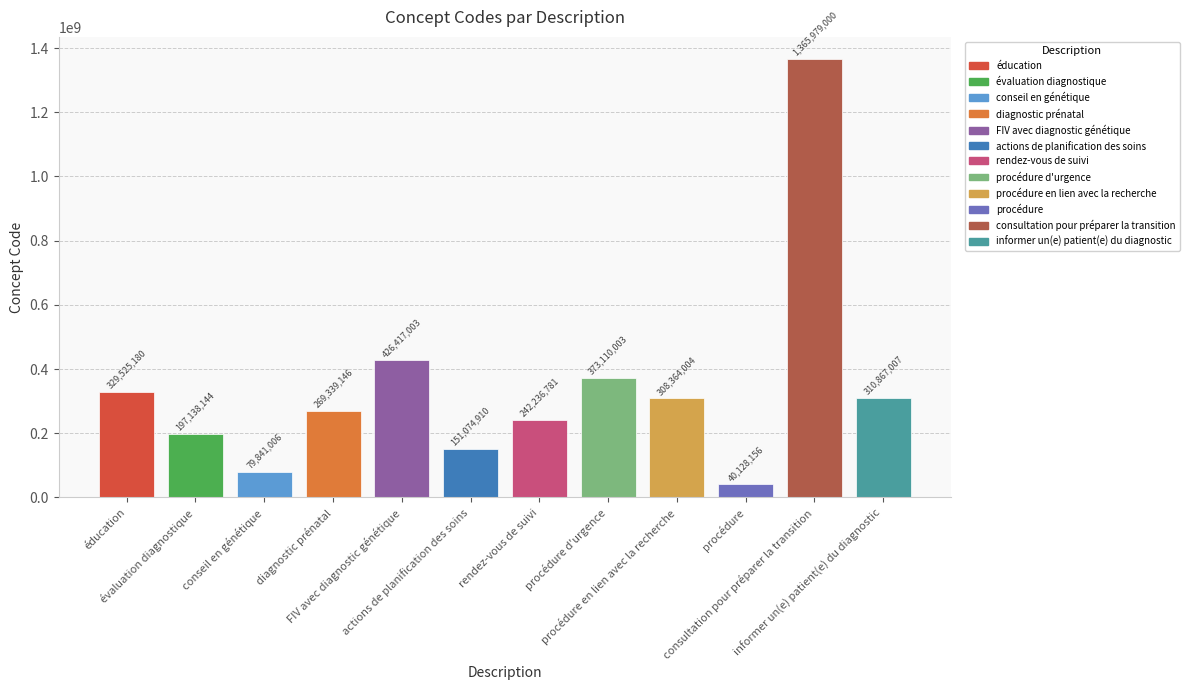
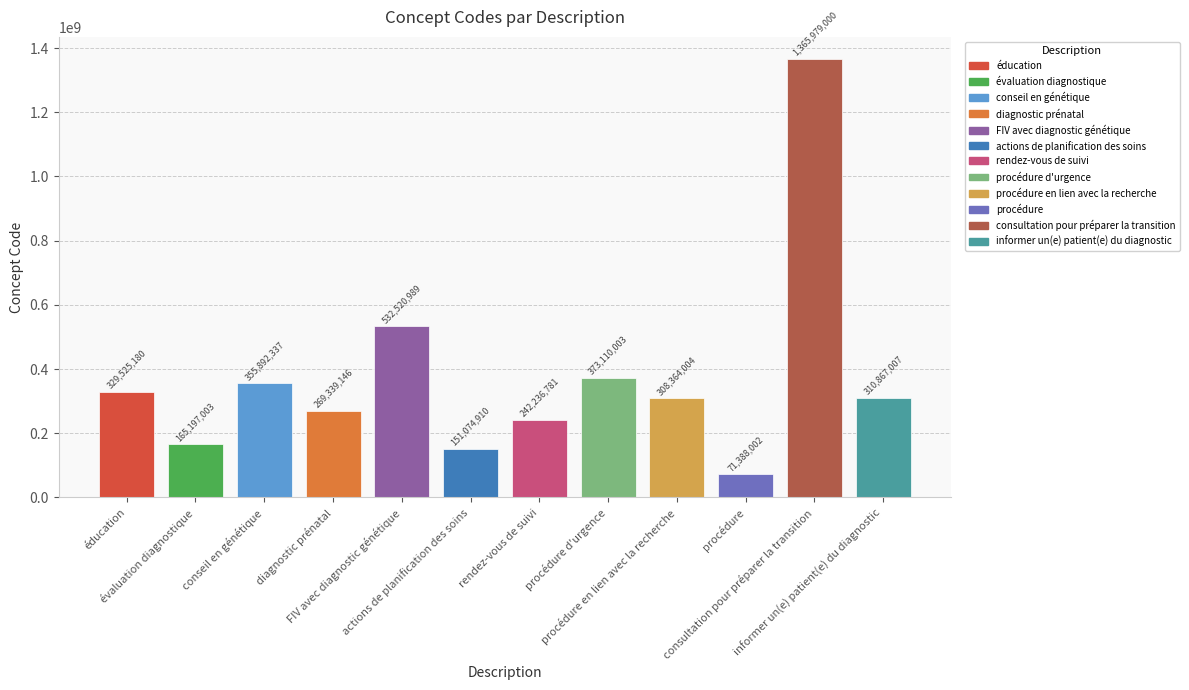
  {
    "éducation": "329,525,180",
-   "évaluation diagnostique": "197,138,144",
-   "conseil en génétique": "79,841,006",
+   "évaluation diagnostique": "165,197,003",
+   "conseil en génétique": "355,892,337",
    "diagnostic prénatal": "269,339,146",
-   "FIV avec diagnostic génétique": "426,417,003",
+   "FIV avec diagnostic génétique": "532,520,989",
    "actions de planification des soins": "151,074,910",
    "rendez-vous de suivi": "242,236,781",
    "procédure d'urgence": "373,110,003",
    "procédure en lien avec la recherche": "308,364,004",
-   "procédure": "40,128,156",
+   "procédure": "71,388,002",
    "consultation pour préparer la transition": "1,365,979,000",
    "informer un(e) patient(e) du diagnostic": "310,867,007"
  }
